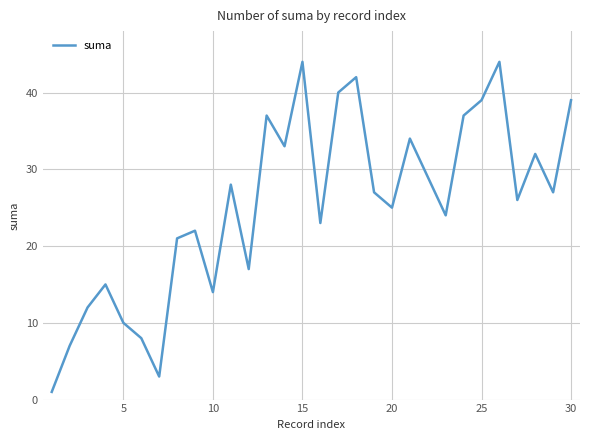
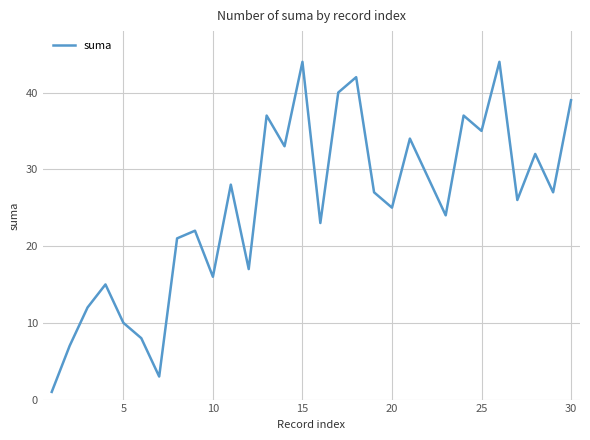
  {
    "5": 10,
-   "10": 14,
+   "10": 16,
    "15": 44,
    "20": 25,
-   "25": 39,
+   "25": 35,
    "30": 39
  }
